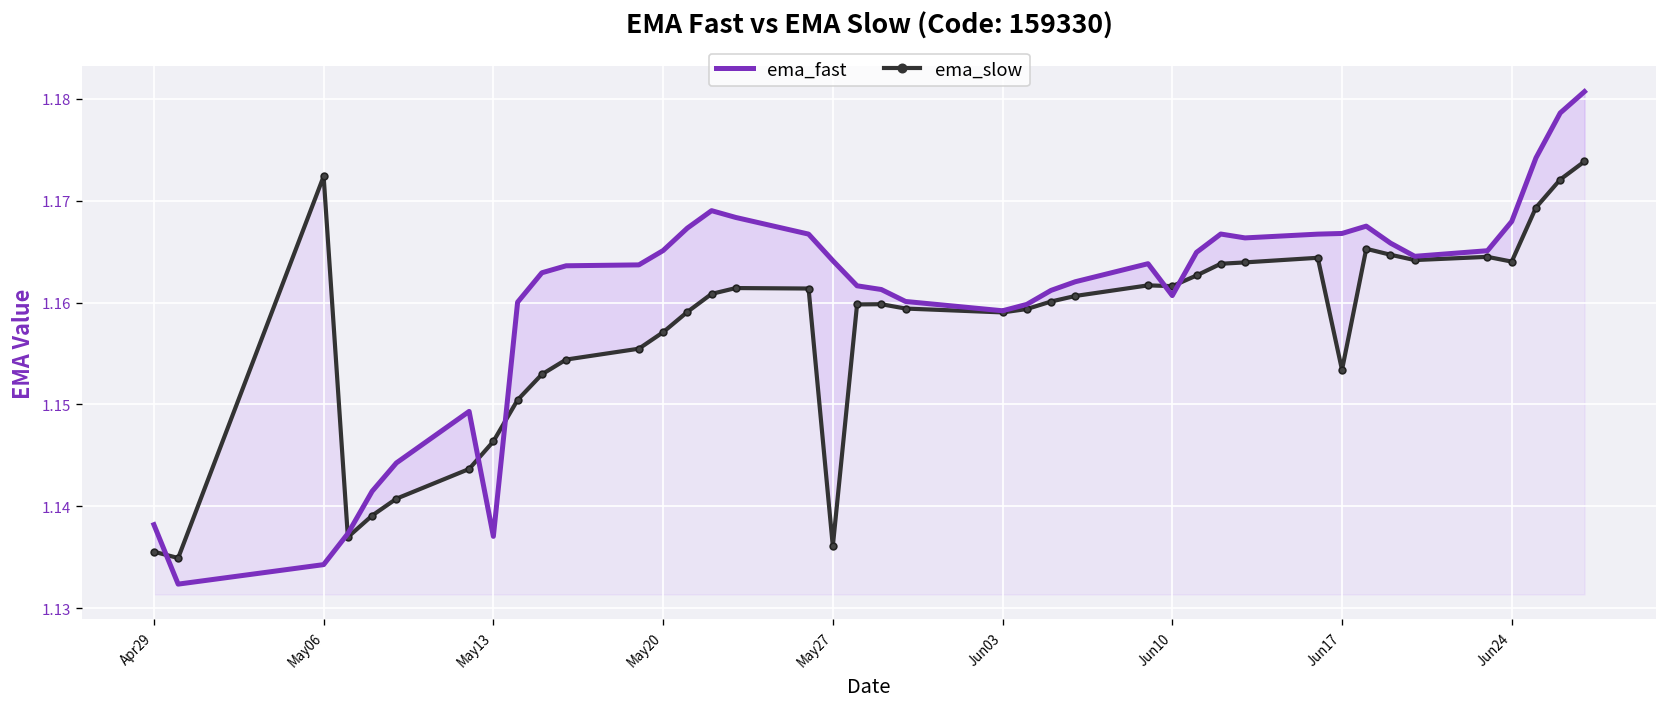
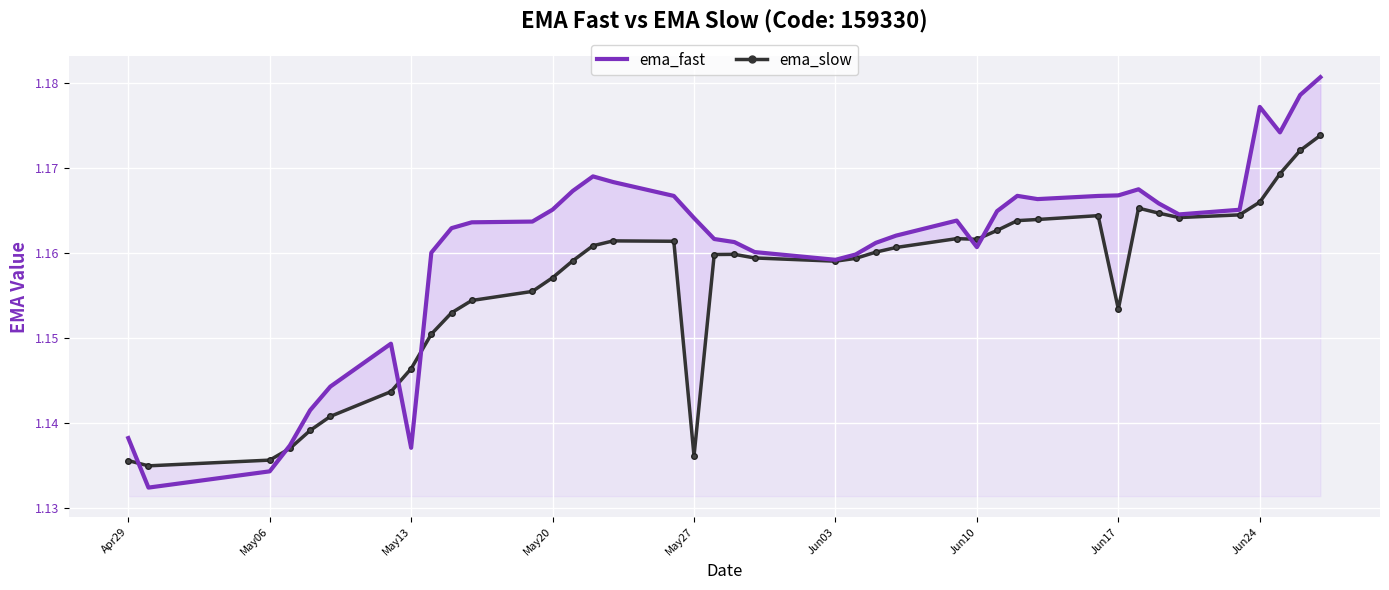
  {
    "ema_slow": {
      "Apr29": 1.136,
-     "May06": 1.172,
+     "May06": 1.136,
      "May20": 1.157,
      "May27": 1.136,
      "Jun17": 1.153,
-     "Jun24": 1.164
+     "Jun24": 1.166
    },
    "ema_fast": {
      "May06": 1.134,
      "May13": 1.137,
      "Jun10": 1.161,
-     "Jun24": 1.168
+     "Jun24": 1.177
    }
  }
